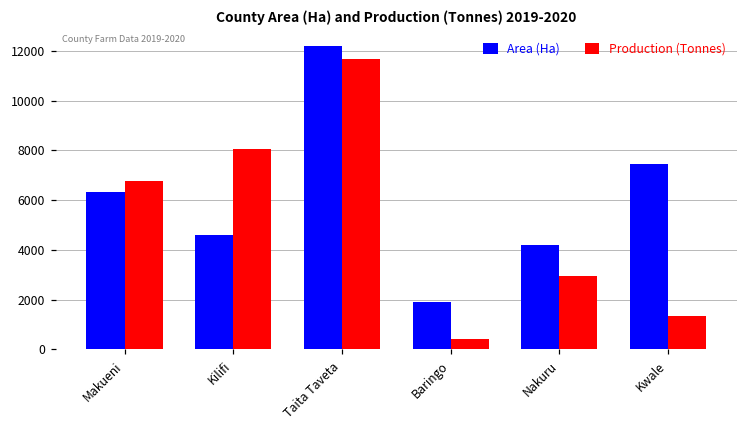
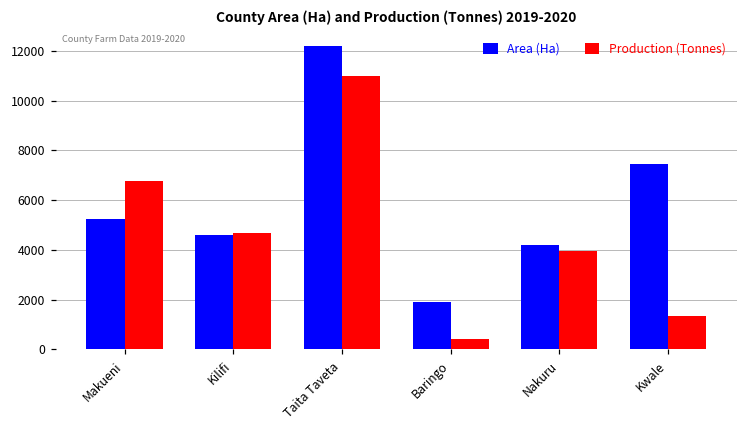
  {
    "Area (Ha)": {
-     "Makueni": 6300,
+     "Makueni": 5300,
      "Kilifi": 4600,
      "Taita Taveta": 12200,
      "Baringo": 1900,
      "Nakuru": 4200,
      "Kwale": 7400
    },
    "Production (Tonnes)": {
      "Makueni": 6800,
-     "Kilifi": 8100,
-     "Taita Taveta": 11700,
+     "Kilifi": 4700,
+     "Taita Taveta": 11000,
      "Baringo": 400,
-     "Nakuru": 2900,
+     "Nakuru": 4000,
      "Kwale": 1300
    }
  }
